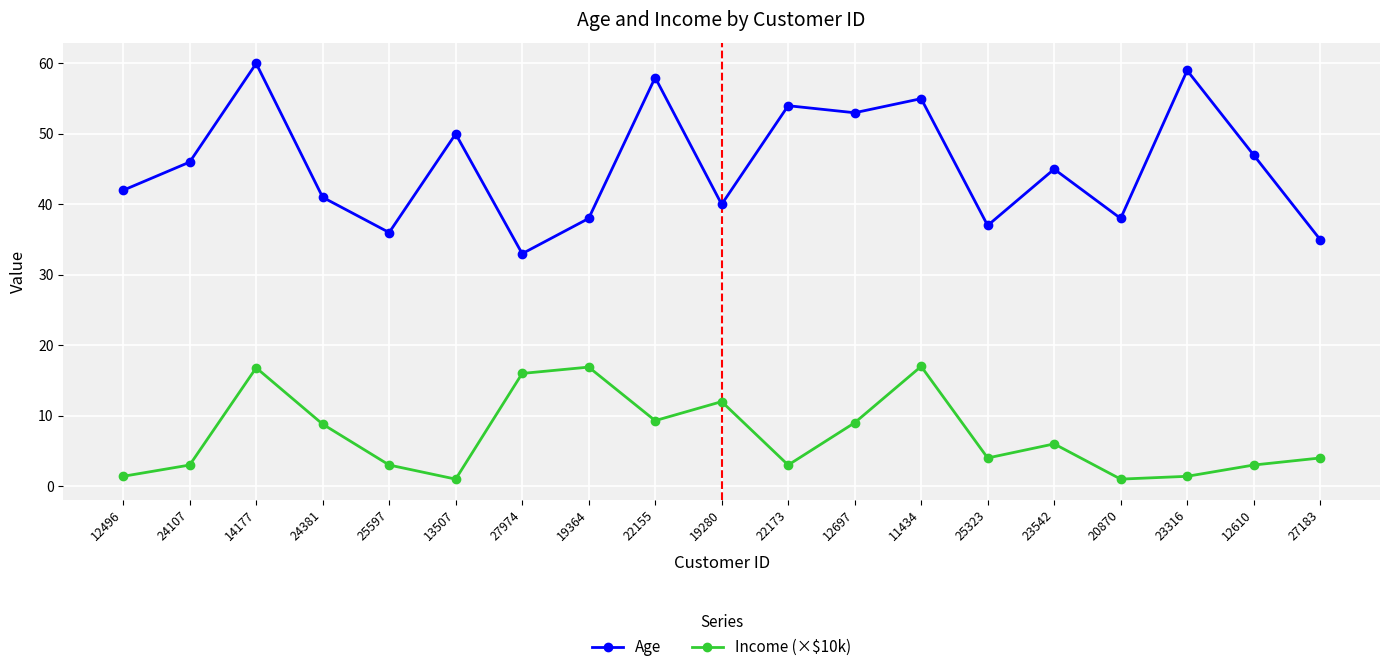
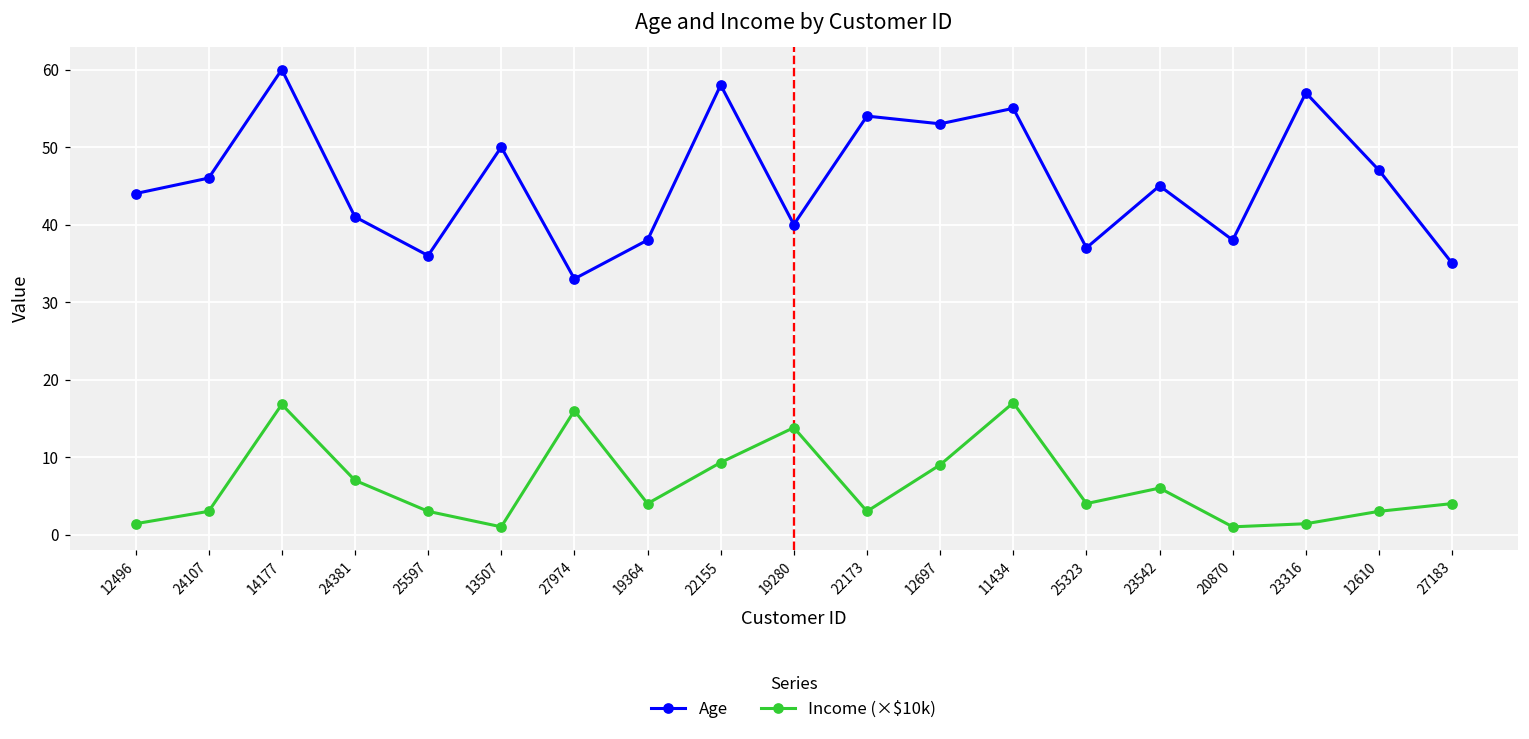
  {
    "Age": {
-     "12496": 42,
+     "12496": 44,
      "24107": 46,
      "14177": 60,
      "24381": 41,
      "25597": 36,
      "13507": 50,
      "27974": 33,
      "19364": 38,
      "22155": 58,
      "19280": 40,
      "22173": 54,
      "12697": 53,
      "11434": 55,
      "25323": 37,
      "23542": 45,
      "20870": 38,
-     "23316": 59,
+     "23316": 57,
      "12610": 47,
      "27183": 35
    },
    "Income (×$10k)": {
      "12496": 1,
      "24107": 3,
      "14177": 17,
-     "24381": 9,
+     "24381": 7,
      "25597": 3,
      "13507": 1,
      "27974": 16,
-     "19364": 17,
+     "19364": 4,
      "22155": 9,
-     "19280": 12,
+     "19280": 14,
      "22173": 3,
      "12697": 9,
      "11434": 17,
      "25323": 4,
      "23542": 6,
      "20870": 1,
      "23316": 1,
      "12610": 3,
      "27183": 4
    }
  }
